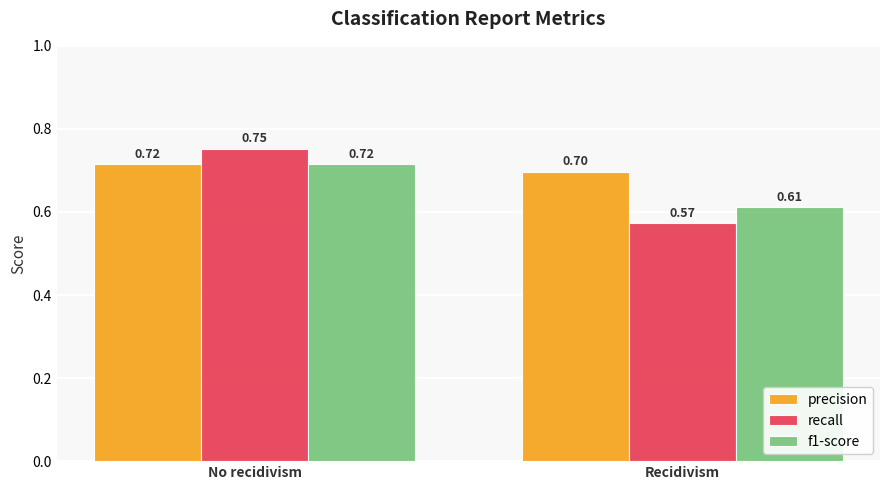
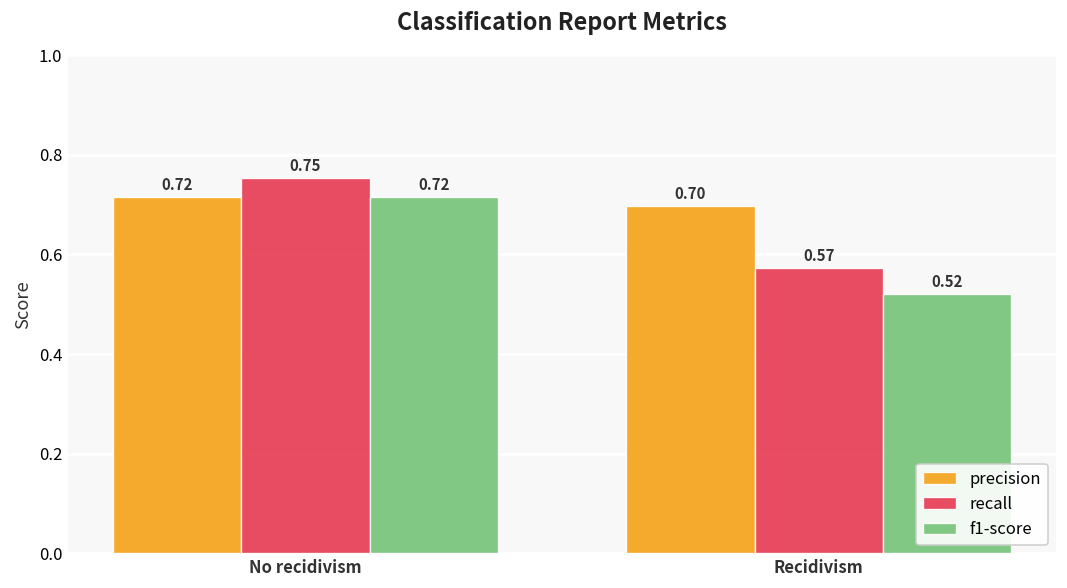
  {
    "precision": {
      "No recidivism": 0.72,
      "Recidivism": 0.70
    },
    "recall": {
      "No recidivism": 0.75,
      "Recidivism": 0.57
    },
    "f1-score": {
      "No recidivism": 0.72,
-     "Recidivism": 0.61
+     "Recidivism": 0.52
    }
  }
